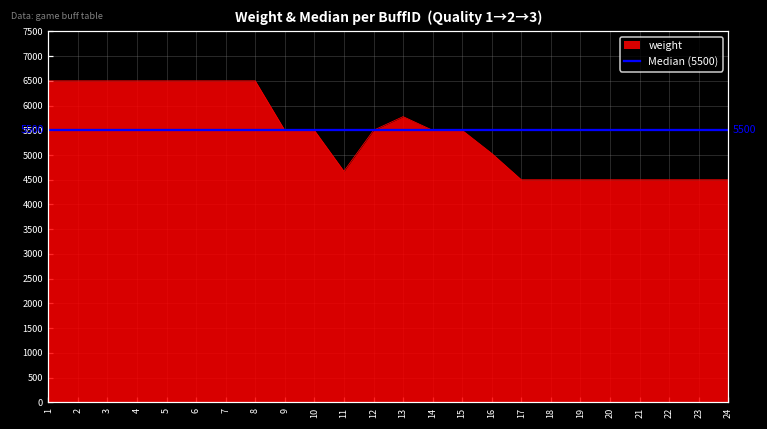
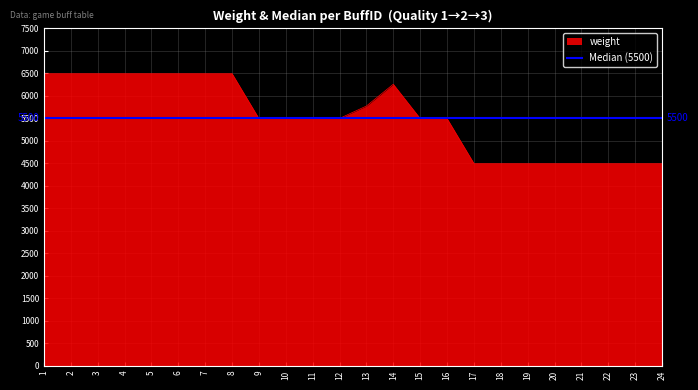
  {
    "1": 6500,
    "2": 6500,
    "3": 6500,
    "4": 6500,
    "5": 6500,
    "6": 6500,
    "7": 6500,
    "8": 6500,
    "9": 5500,
    "10": 5500,
-   "11": 4700,
+   "11": 5500,
    "12": 5500,
    "13": 5800,
-   "14": 5500,
+   "14": 6300,
    "15": 5500,
-   "16": 5000,
+   "16": 5500,
    "17": 4500,
    "18": 4500,
    "19": 4500,
    "20": 4500,
    "21": 4500,
    "22": 4500,
    "23": 4500,
    "24": 4500
  }
